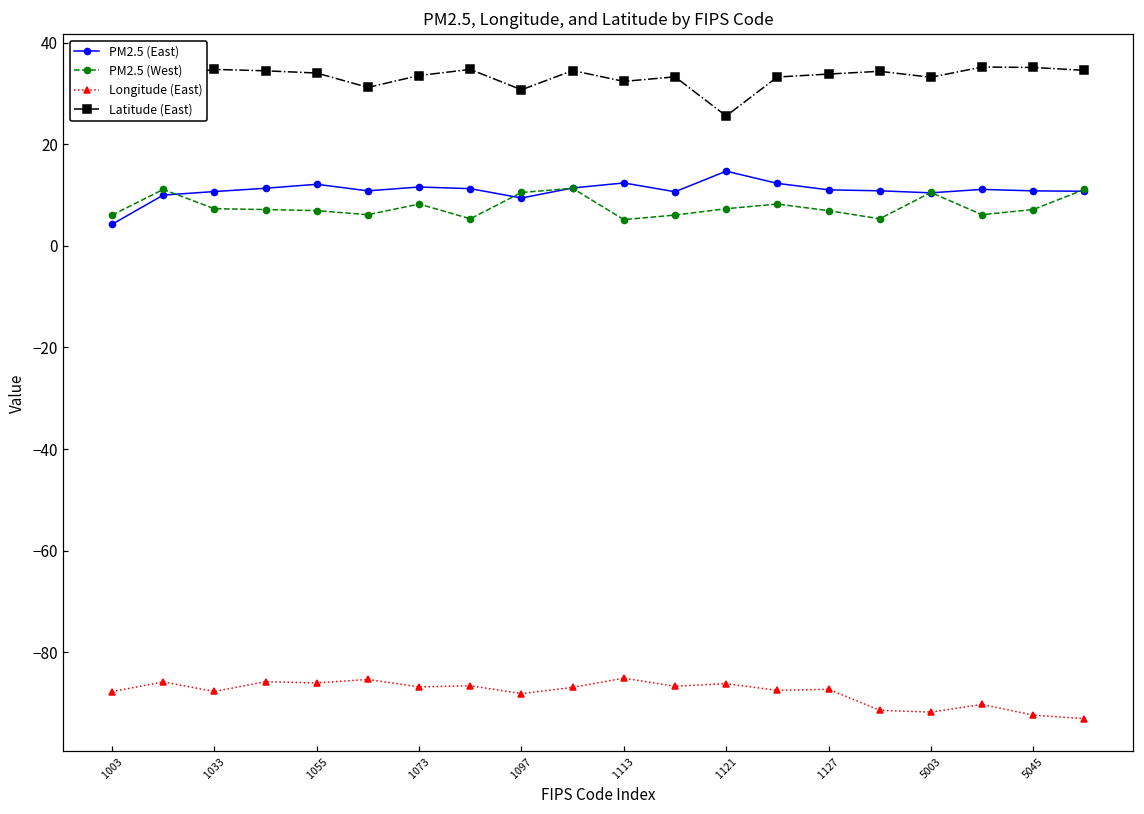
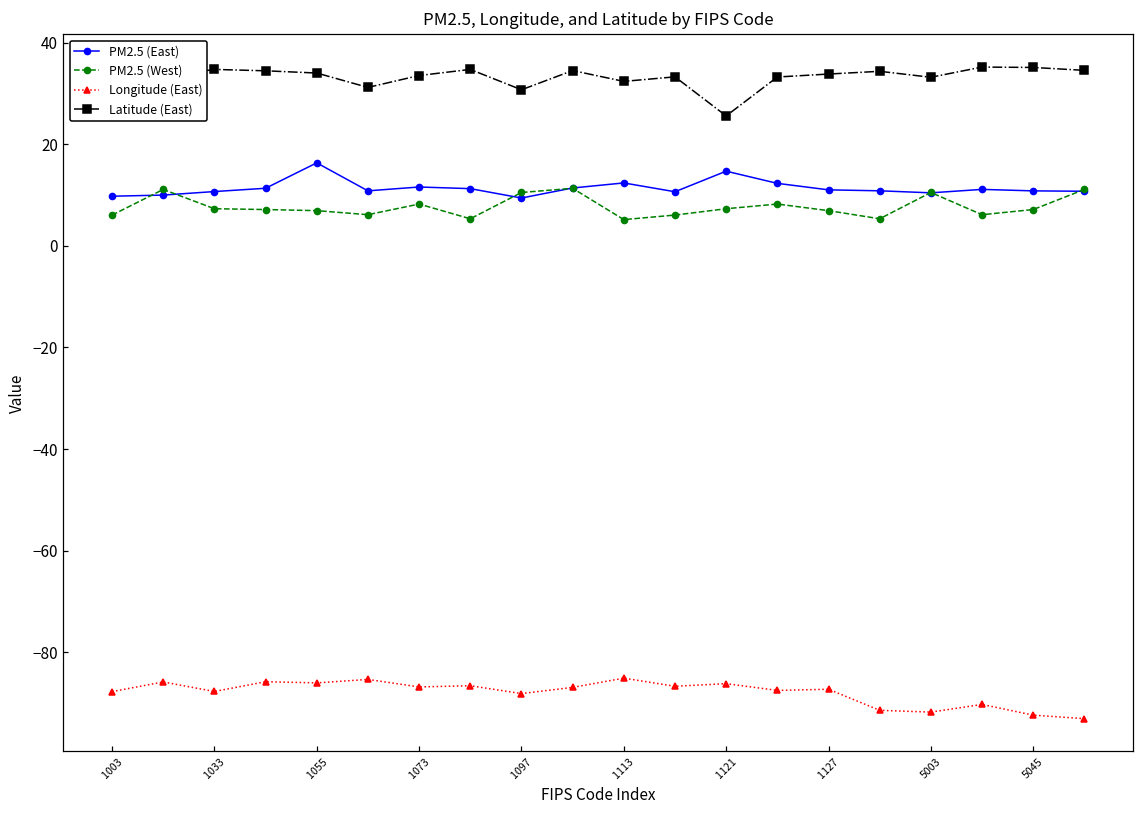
  {
    "PM2.5 (East)": {
-     "1003": 4,
+     "1003": 10,
      "1033": 11,
-     "1055": 12,
+     "1055": 16,
      "1073": 12,
      "1097": 9,
      "1113": 12,
      "1121": 15,
      "1127": 11,
      "5045": 11
    },
    "PM2.5 (West)": {
      "1003": 6,
      "1033": 7,
      "1055": 7,
      "1073": 8,
      "1097": 11,
      "1113": 5,
      "1121": 7,
      "1127": 7,
      "5045": 7
    },
    "Longitude (East)": {
      "1003": -88,
      "1033": -88,
      "1055": -86,
      "1073": -87,
      "1097": -88,
      "1113": -85,
      "1121": -86,
      "1127": -87,
      "5003": -92,
      "5045": -92
    },
    "Latitude (East)": {
      "1033": 35,
      "1055": 34,
      "1073": 34,
      "1097": 31,
      "1113": 32,
      "1121": 26,
      "1127": 34,
      "5003": 33,
      "5045": 35
    }
  }
